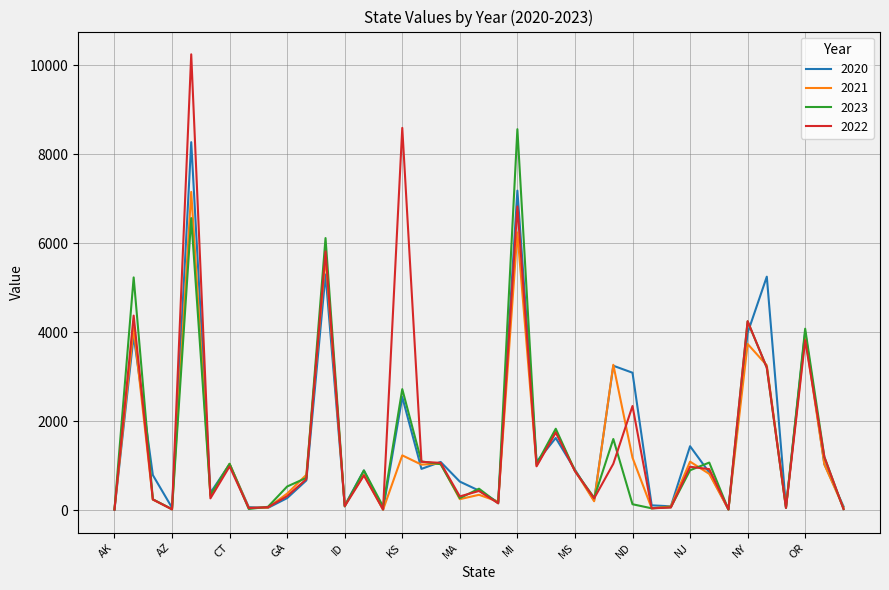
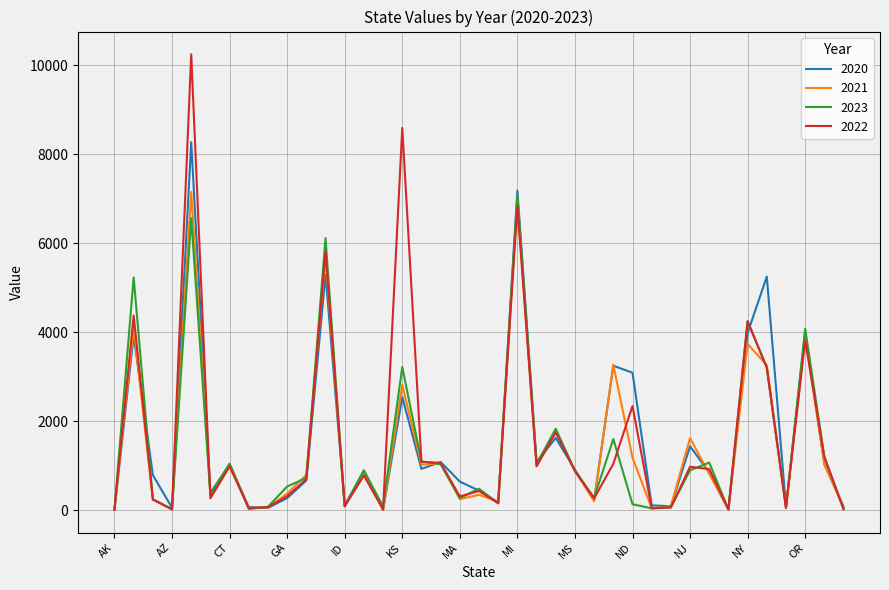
  {
    "2020": {
      "KS": 2500,
      "MA": 600,
      "MI": 7200,
      "ND": 3100,
      "NJ": 1400,
      "NY": 4000,
      "OR": 4000
    },
    "2021": {
-     "KS": 1200,
-     "MI": 6200,
+     "KS": 2800,
+     "MI": 7000,
      "ND": 1200,
-     "NJ": 1100,
+     "NJ": 1600,
      "NY": 3700,
      "OR": 3900
    },
    "2023": {
      "GA": 500,
-     "KS": 2700,
-     "MI": 8600,
+     "KS": 3200,
+     "MI": 7100,
      "ND": 100,
      "NJ": 900,
      "OR": 4100
    },
    "2022": {
      "KS": 8600,
      "MI": 6800,
      "ND": 2300,
      "NJ": 1000,
      "OR": 3800
    }
  }
